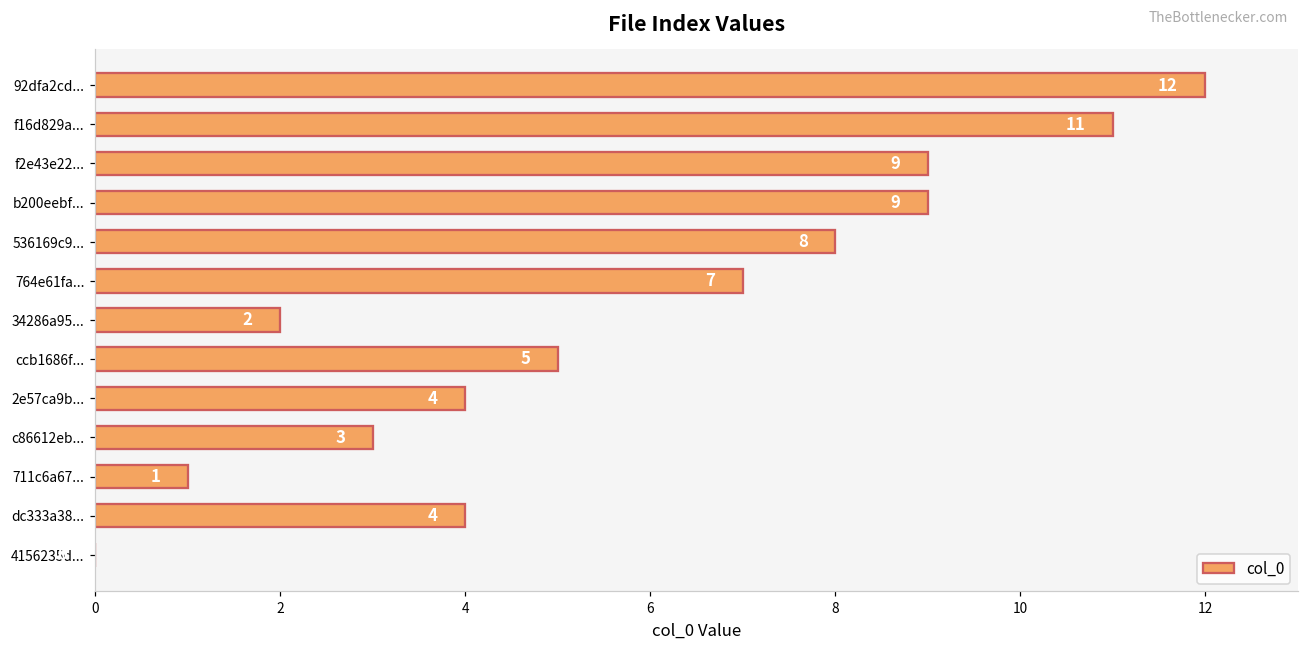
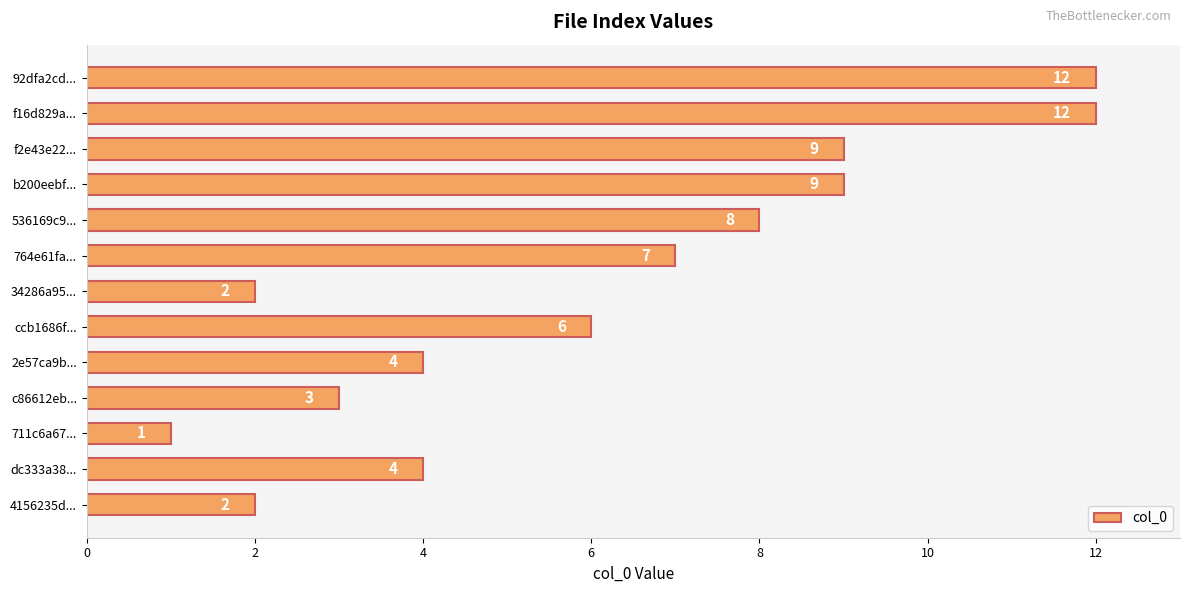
  {
    "92dfa2cd...": 12,
-   "f16d829a...": 11,
+   "f16d829a...": 12,
    "f2e43e22...": 9,
    "b200eebf...": 9,
    "536169c9...": 8,
    "764e61fa...": 7,
    "34286a95...": 2,
-   "ccb1686f...": 5,
+   "ccb1686f...": 6,
    "2e57ca9b...": 4,
    "c86612eb...": 3,
    "711c6a67...": 1,
    "dc333a38...": 4,
-   "4156235d...": 0
+   "4156235d...": 2
  }
